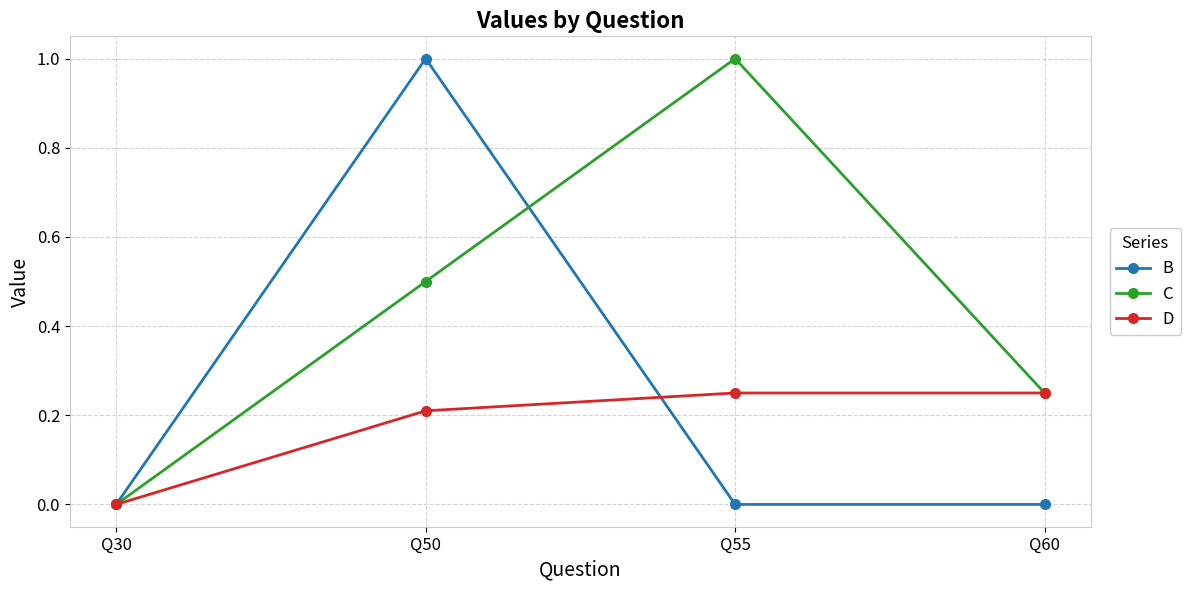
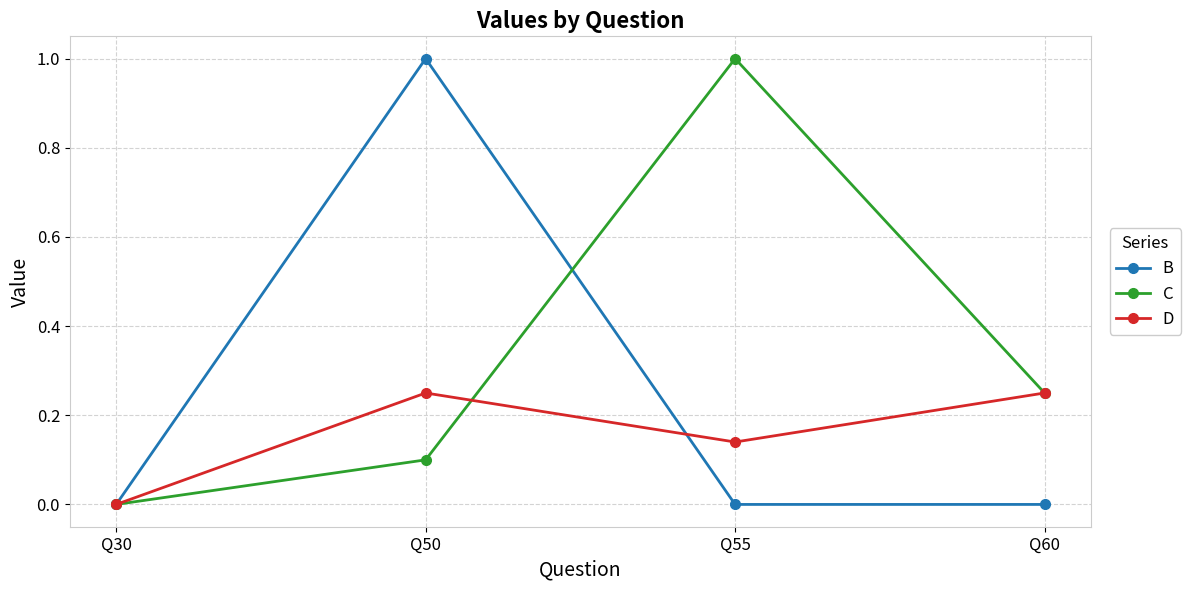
  {
    "B": {
      "Q50": 1.00,
      "Q55": 0.00,
      "Q60": 0.00
    },
    "C": {
-     "Q50": 0.5,
+     "Q50": 0.1,
      "Q55": 1.0
    },
    "D": {
-     "Q50": 0.21,
-     "Q55": 0.25
+     "Q50": 0.25,
+     "Q55": 0.14
    }
  }
